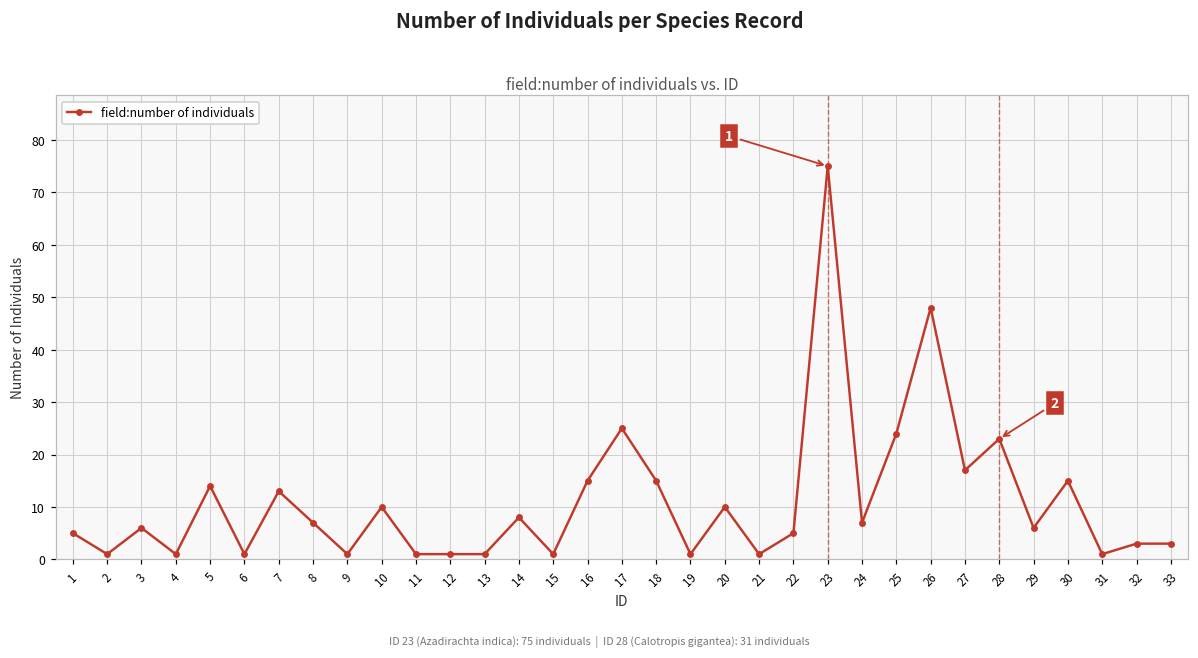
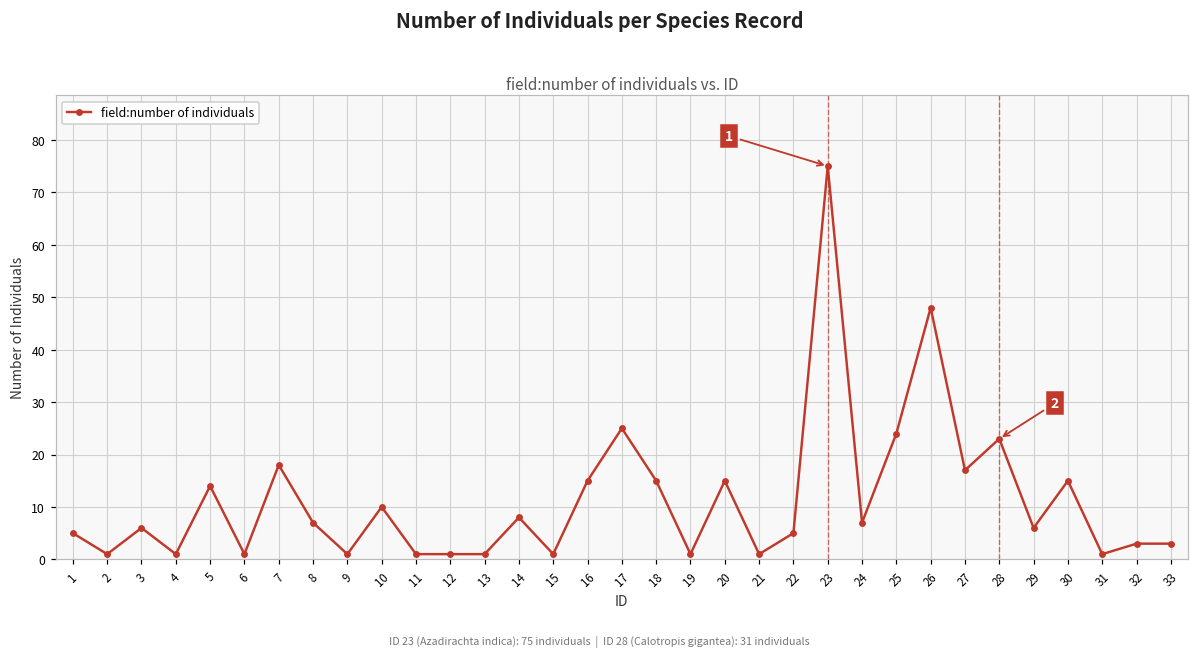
  {
    "1": 5,
    "2": 1,
    "3": 6,
    "4": 1,
    "5": 14,
    "6": 1,
-   "7": 13,
+   "7": 18,
    "8": 7,
    "9": 1,
    "10": 10,
    "11": 1,
    "12": 1,
    "13": 1,
    "14": 8,
    "15": 1,
    "16": 15,
    "17": 25,
    "18": 15,
    "19": 1,
-   "20": 10,
+   "20": 15,
    "21": 1,
    "22": 5,
    "23": 75,
    "24": 7,
    "25": 24,
    "26": 48,
    "27": 17,
    "28": 23,
    "29": 6,
    "30": 15,
    "31": 1,
    "32": 3,
    "33": 3
  }
